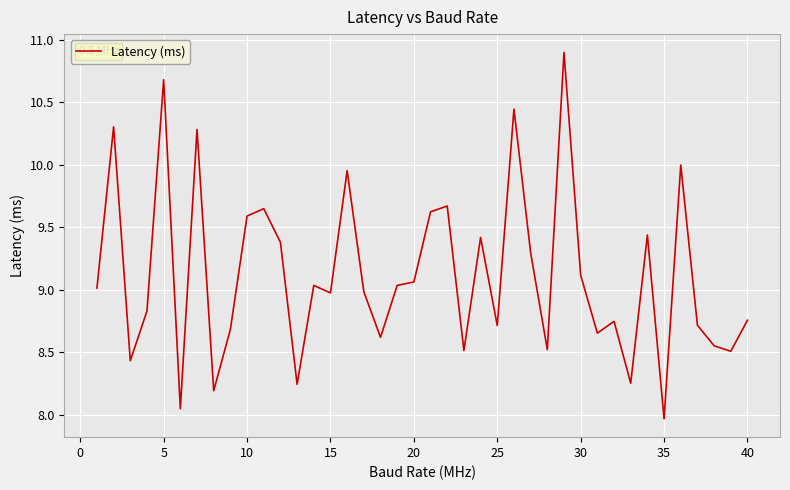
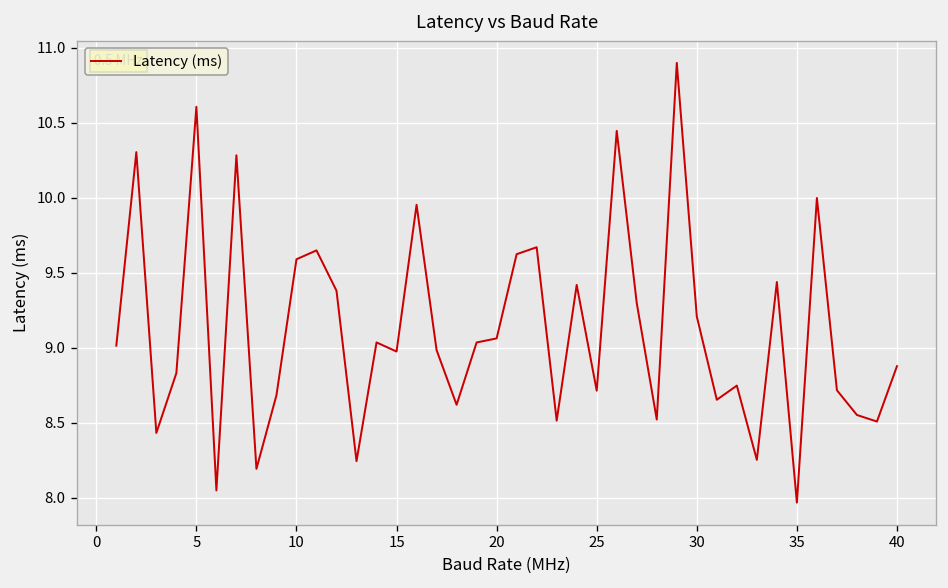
  {
-   "5": 10.68,
+   "5": 10.61,
    "10": 9.59,
    "15": 8.97,
    "20": 9.06,
    "25": 8.71,
-   "30": 9.12,
+   "30": 9.21,
    "35": 7.97,
-   "40": 8.76
+   "40": 8.88
  }
